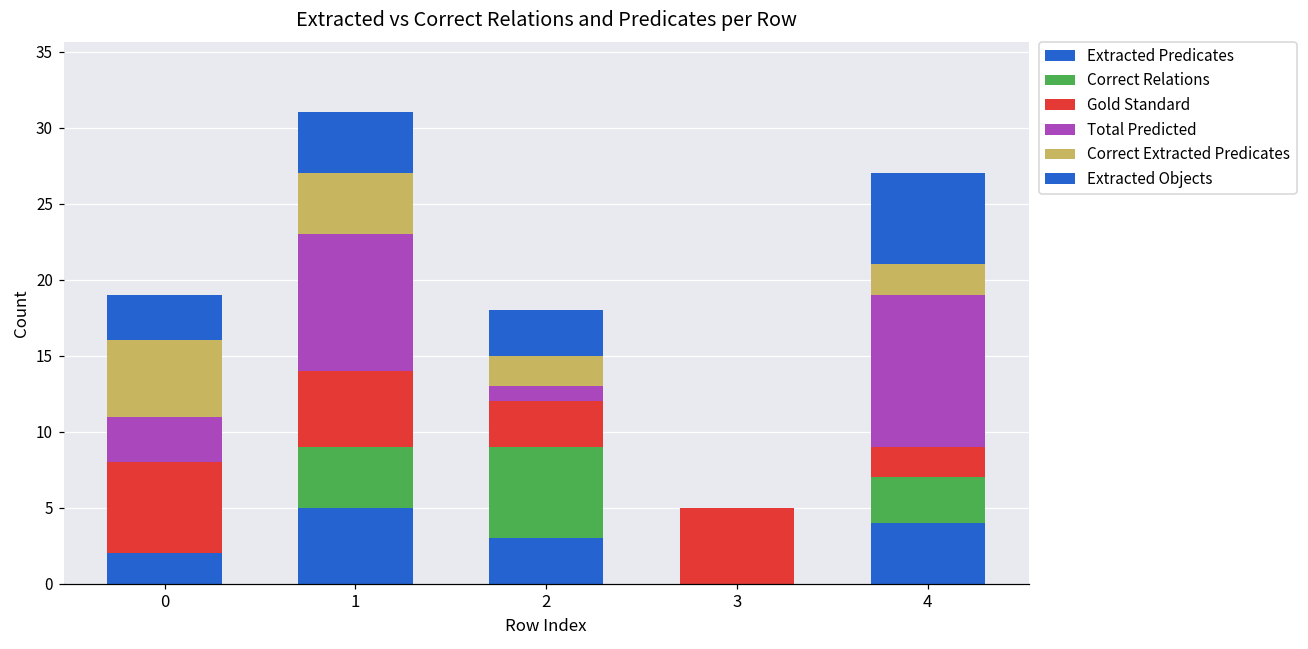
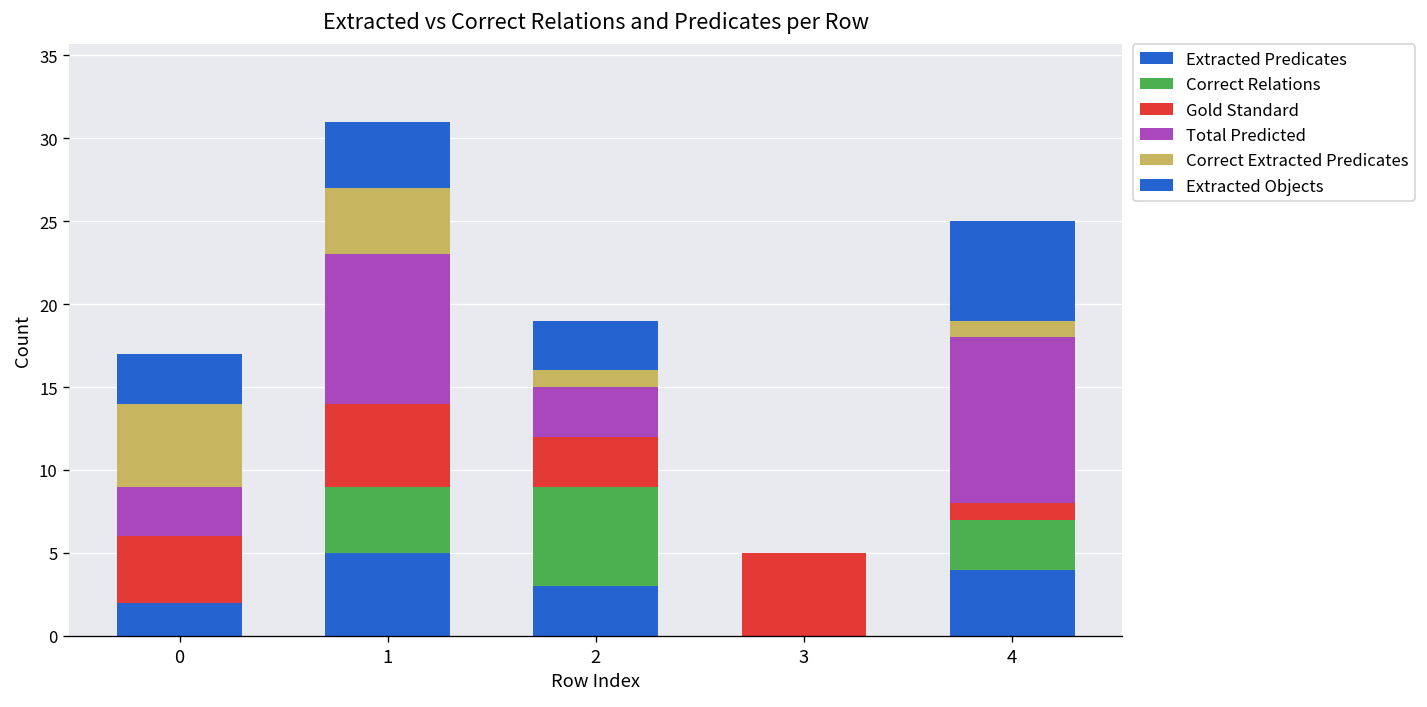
  {
    "Correct Relations": {
      "0": 0,
      "1": 4,
      "2": 6,
      "3": 0,
      "4": 3
    },
    "Gold Standard": {
-     "0": 6,
+     "0": 4,
      "1": 5,
      "2": 3,
      "3": 5,
-     "4": 2
+     "4": 1
    },
    "Total Predicted": {
      "0": 3,
      "1": 9,
-     "2": 1,
+     "2": 3,
      "3": 0,
      "4": 10
    },
    "Correct Extracted Predicates": {
      "0": 5,
      "1": 4,
-     "2": 2,
+     "2": 1,
      "3": 0,
-     "4": 2
+     "4": 1
    }
  }
